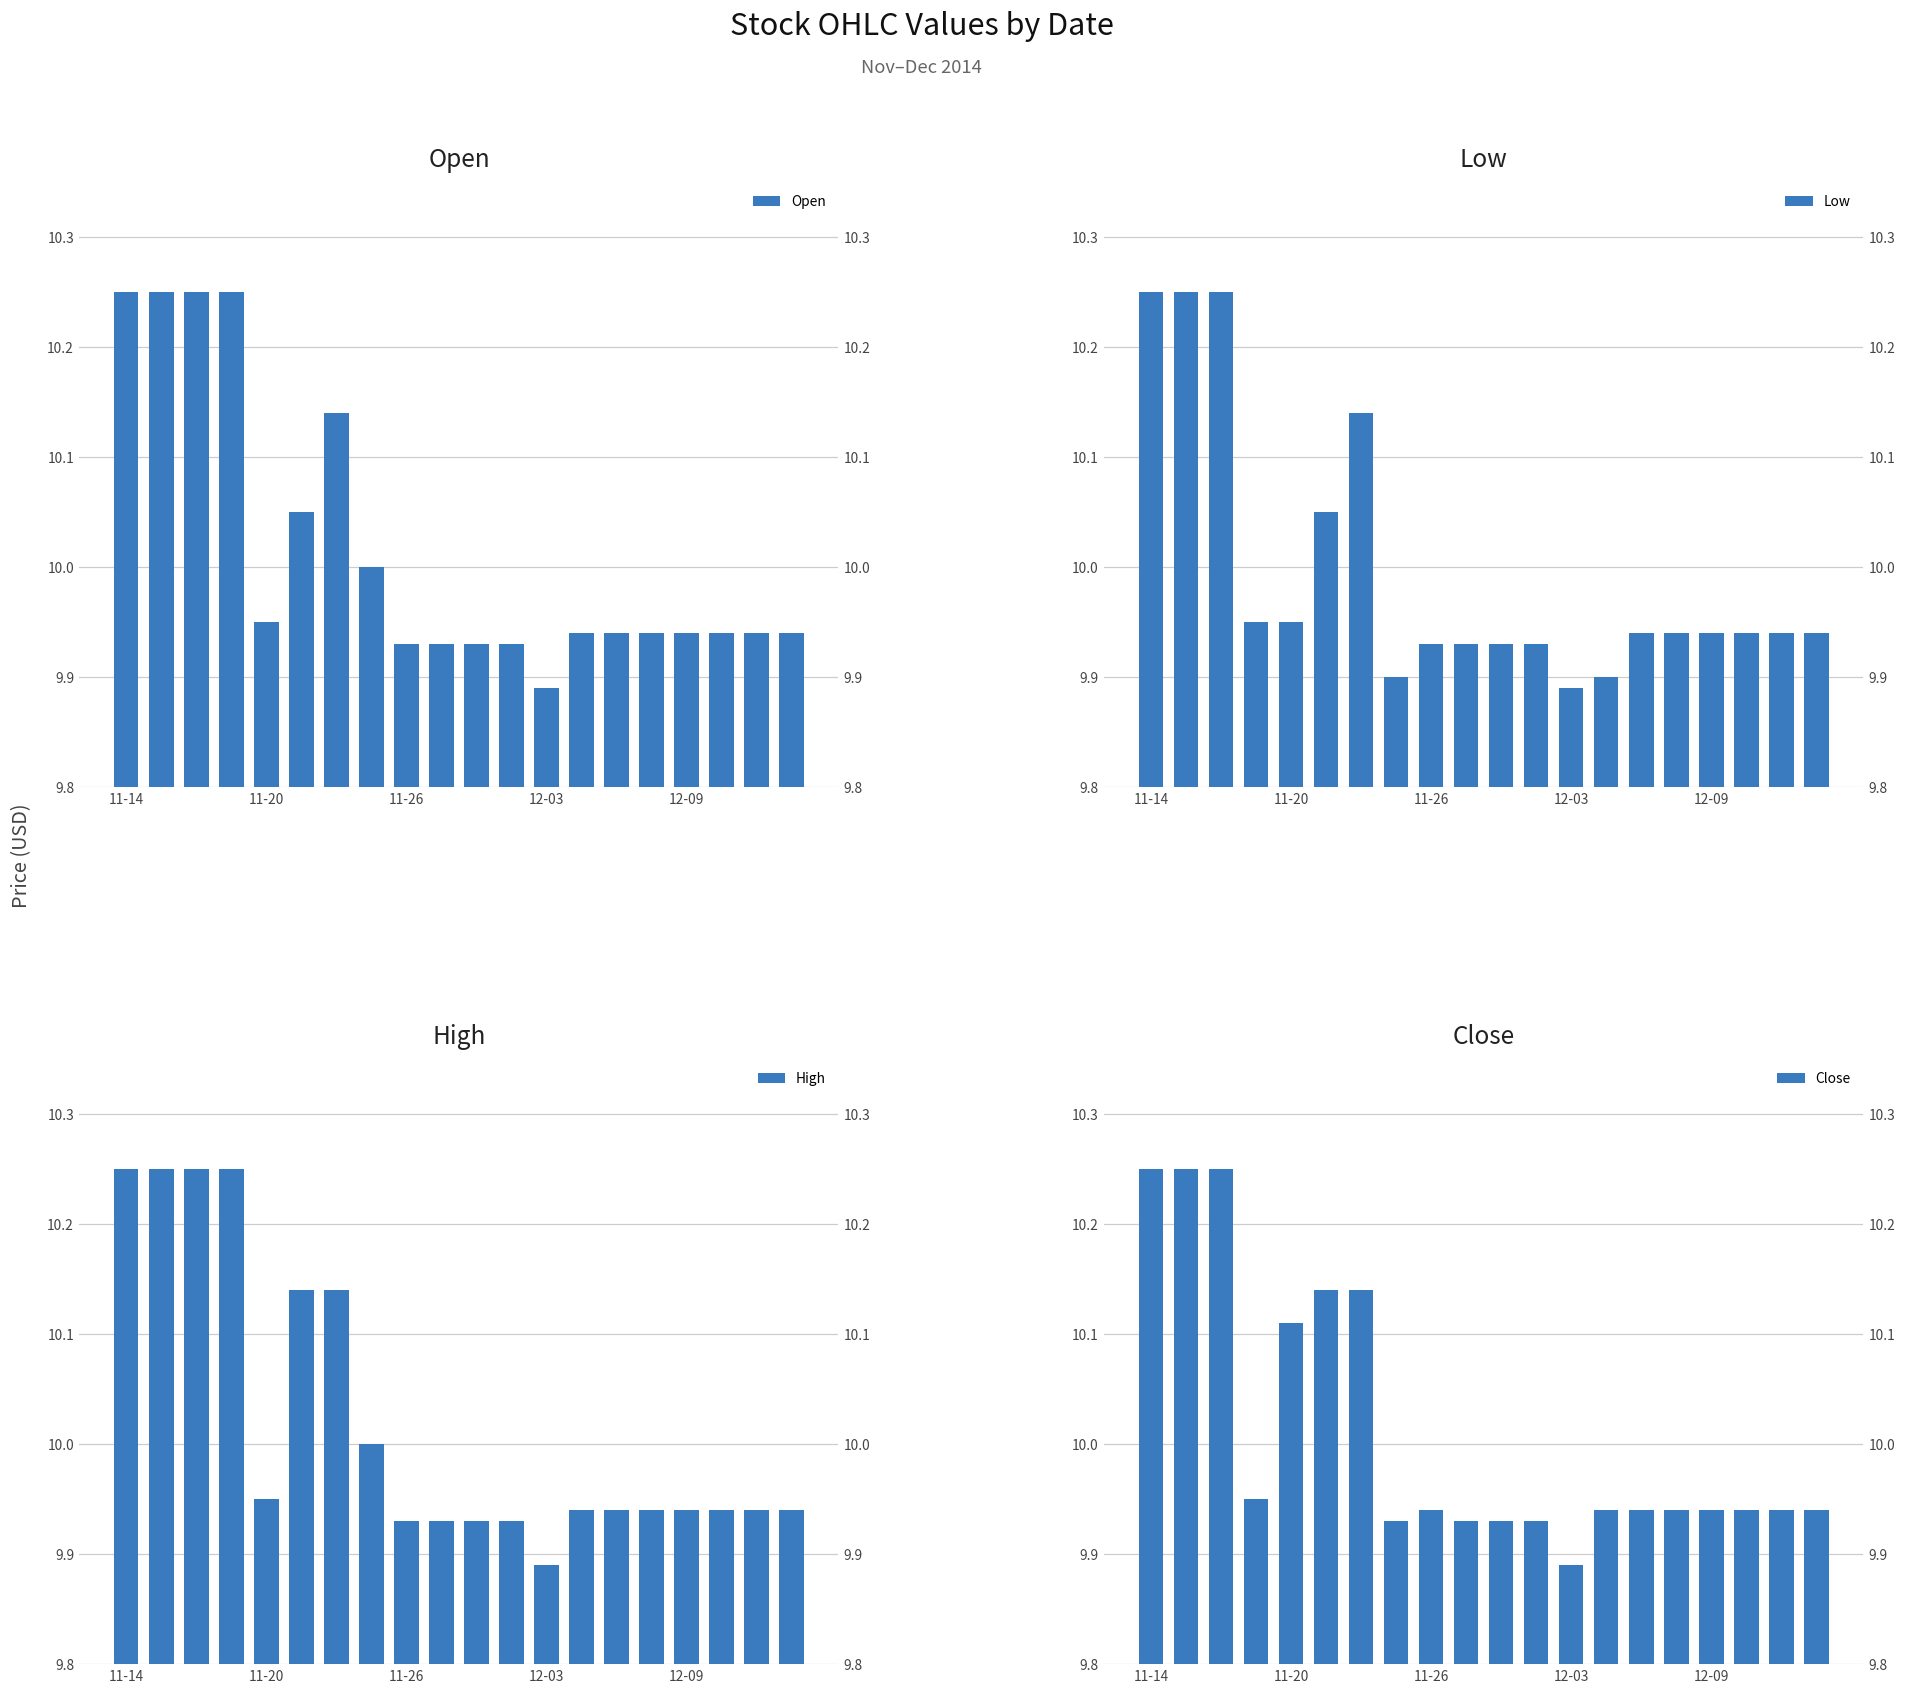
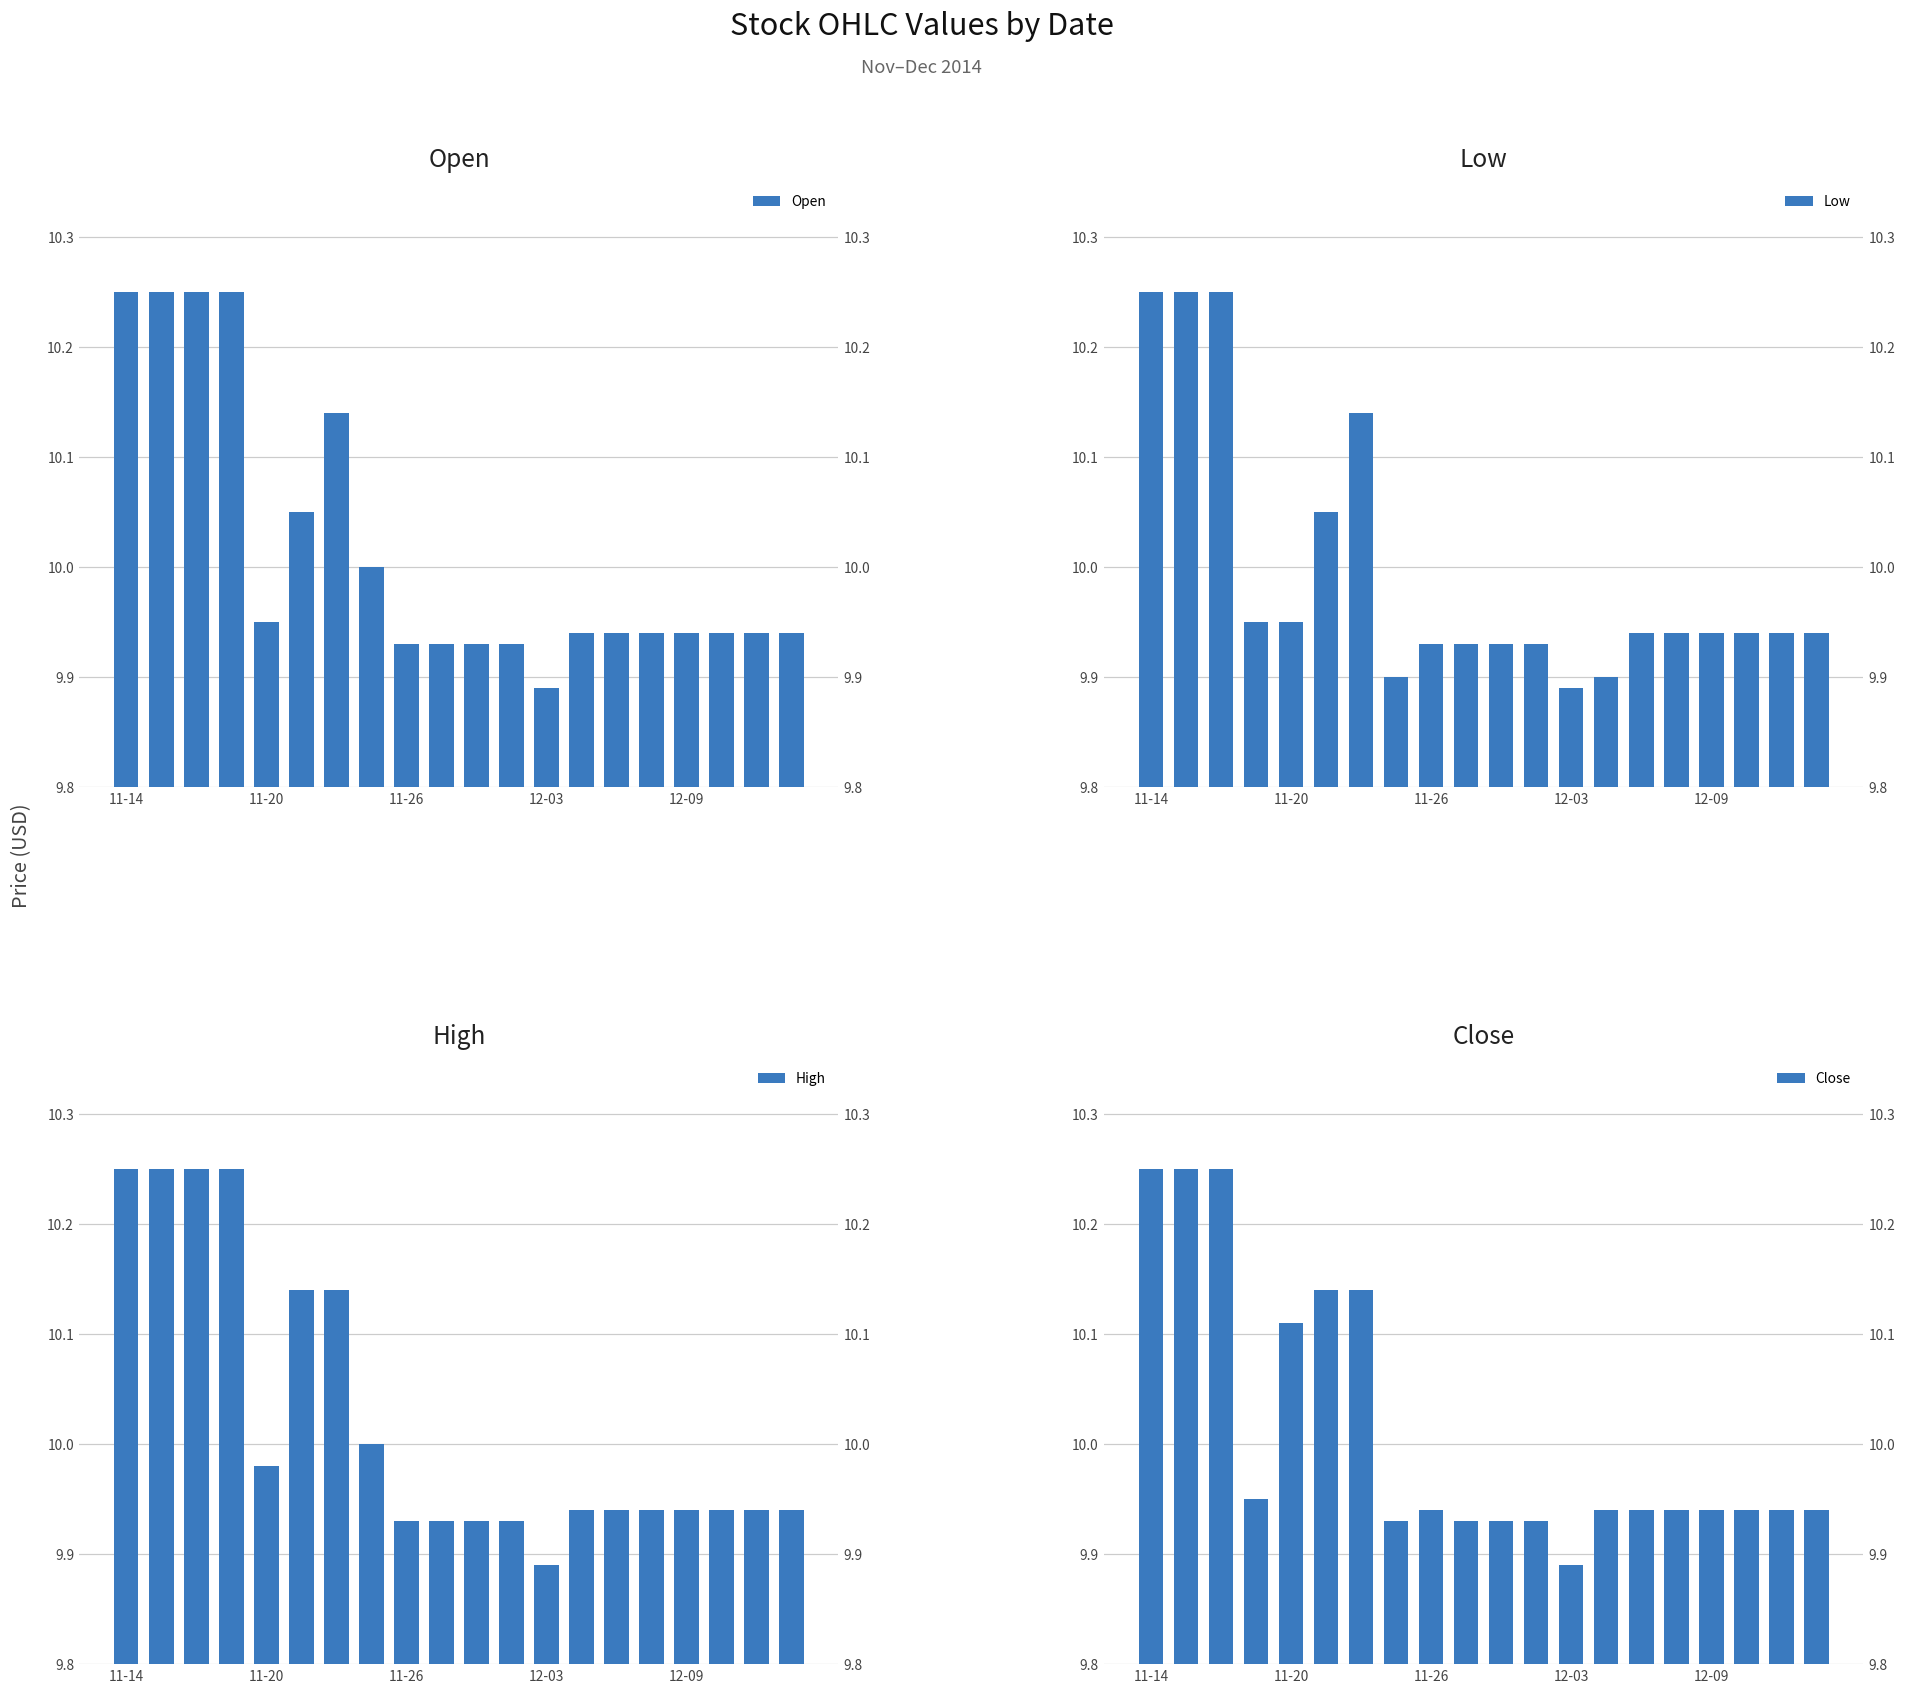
  {
    "Open": {
      "11-14": 10.25,
      "11-20": 9.95,
      "11-26": 9.93,
      "12-03": 9.89,
      "12-09": 9.94
    },
    "Low": {
      "11-14": 10.25,
      "11-20": 9.95,
      "11-26": 9.93,
      "12-03": 9.89,
      "12-09": 9.94
    },
    "High": {
      "11-14": 10.25,
-     "11-20": 9.95,
+     "11-20": 9.98,
      "11-26": 9.93,
      "12-03": 9.89,
      "12-09": 9.94
    },
    "Close": {
      "11-14": 10.25,
      "11-20": 10.11,
      "11-26": 9.94,
      "12-03": 9.89,
      "12-09": 9.94
    }
  }
